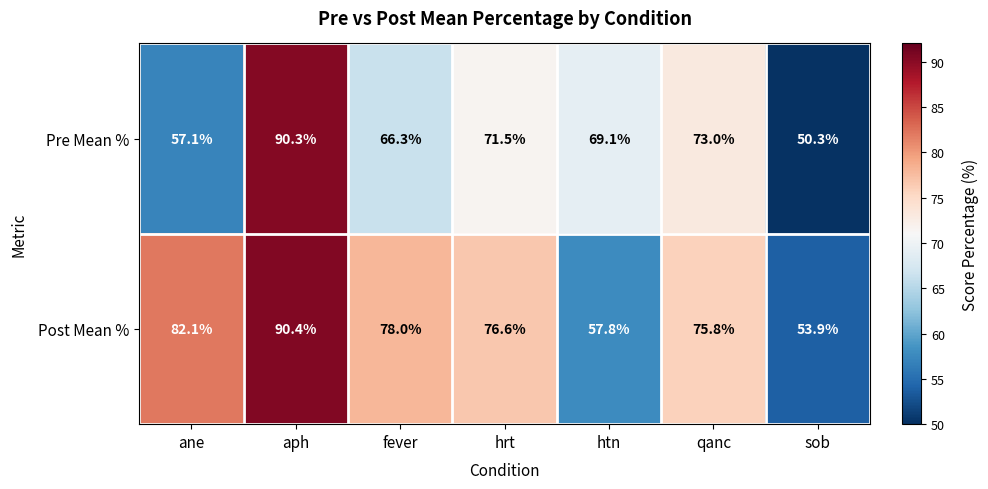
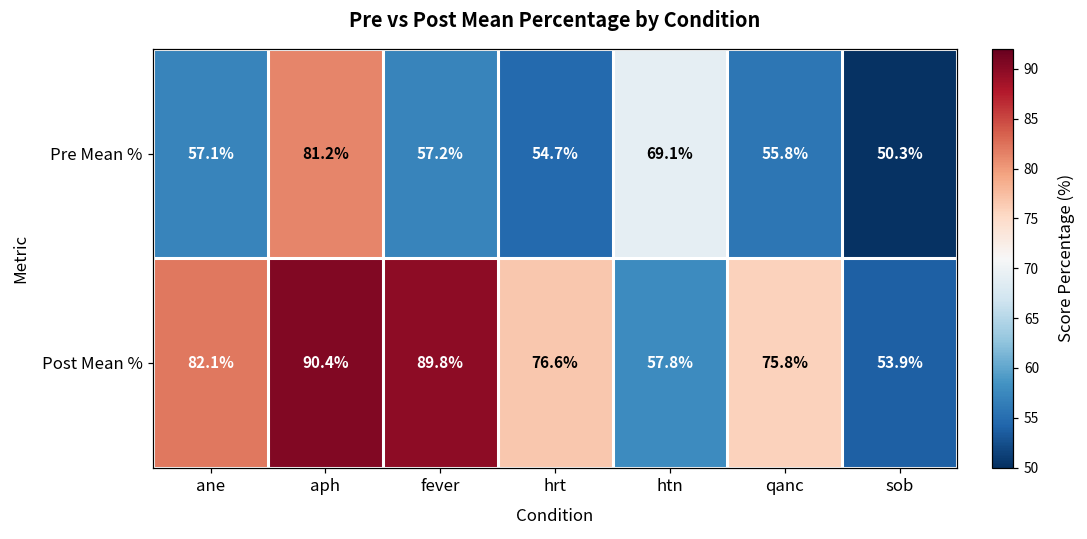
  {
    "Pre Mean %": {
      "ane": "57.1%",
-     "aph": "90.3%",
-     "fever": "66.3%",
-     "hrt": "71.5%",
+     "aph": "81.2%",
+     "fever": "57.2%",
+     "hrt": "54.7%",
      "htn": "69.1%",
-     "qanc": "73.0%",
+     "qanc": "55.8%",
      "sob": "50.3%"
    },
    "Post Mean %": {
      "ane": "82.1%",
      "aph": "90.4%",
-     "fever": "78.0%",
+     "fever": "89.8%",
      "hrt": "76.6%",
      "htn": "57.8%",
      "qanc": "75.8%",
      "sob": "53.9%"
    }
  }
